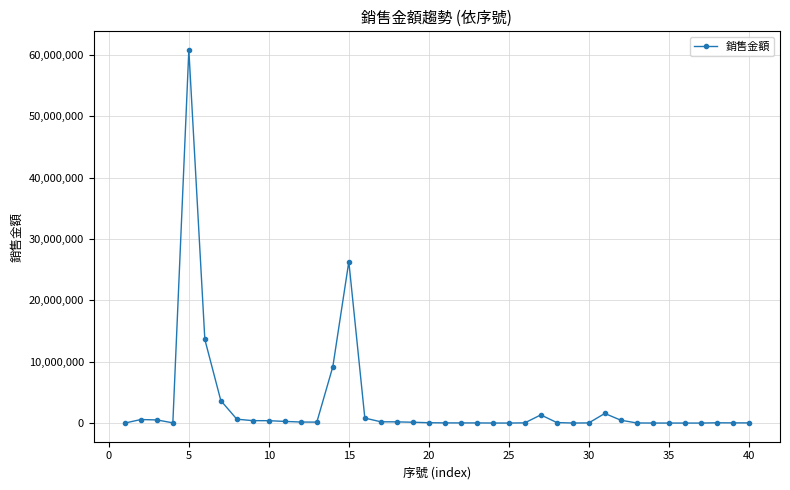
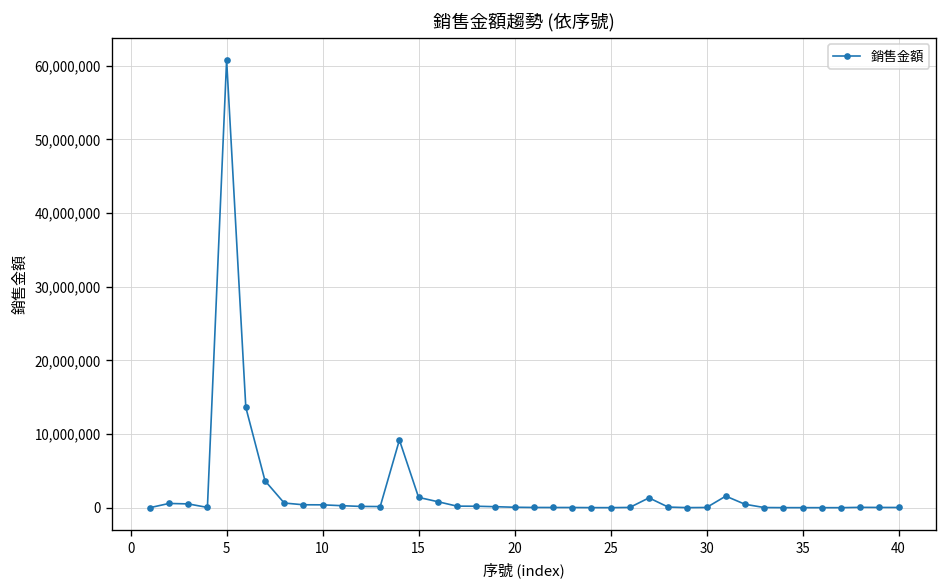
  {
    "5": "61,000,000",
    "10": "0",
-   "15": "26,000,000",
+   "15": "1,000,000",
    "20": "0",
    "25": "0",
    "30": "0",
    "35": "0",
    "40": "0"
  }
